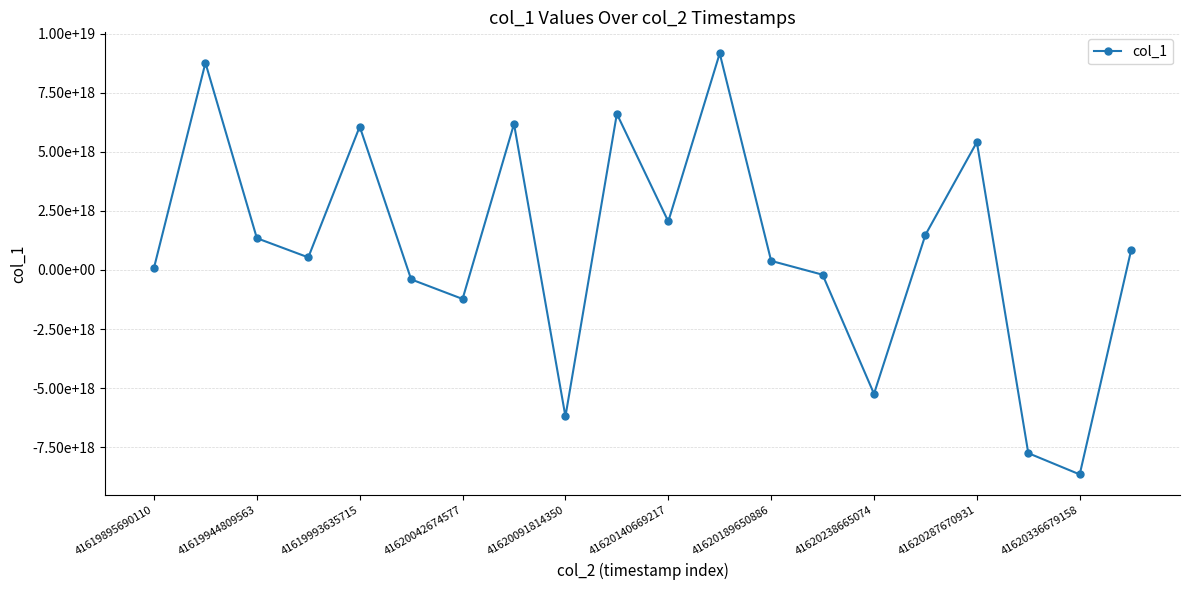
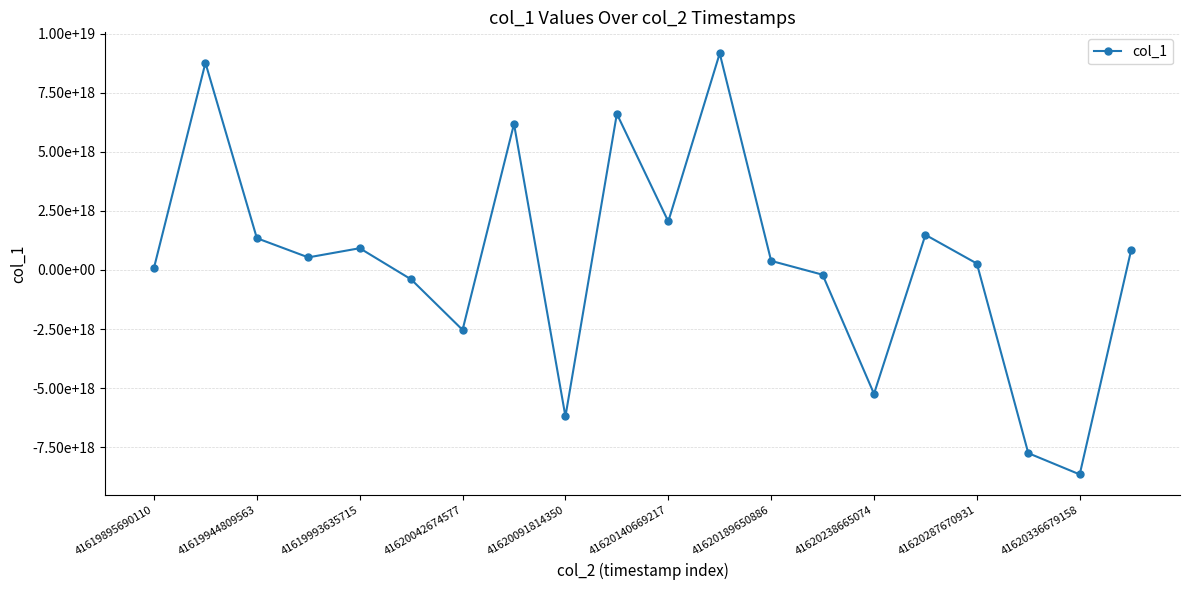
  {
    "41619895690110": 100000000000000000,
    "41619944809563": 1300000000000000000,
-   "41619993635715": 6100000000000000000,
-   "41620042674577": -1200000000000000000,
+   "41619993635715": 900000000000000000,
+   "41620042674577": -2500000000000000000,
    "41620091814350": -6200000000000000000,
    "41620140669217": 2100000000000000000,
    "41620189650886": 400000000000000000,
    "41620238665074": -5200000000000000000,
-   "41620287670931": 5400000000000000000,
+   "41620287670931": 300000000000000000,
    "41620336679158": -8700000000000000000
  }
